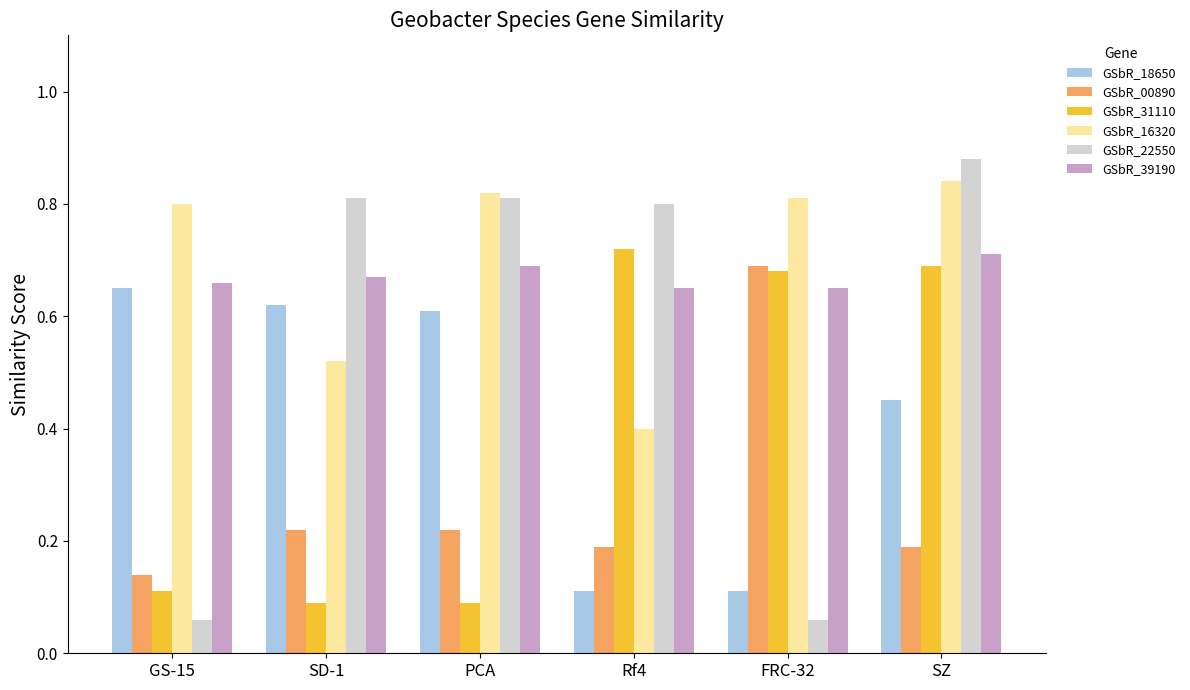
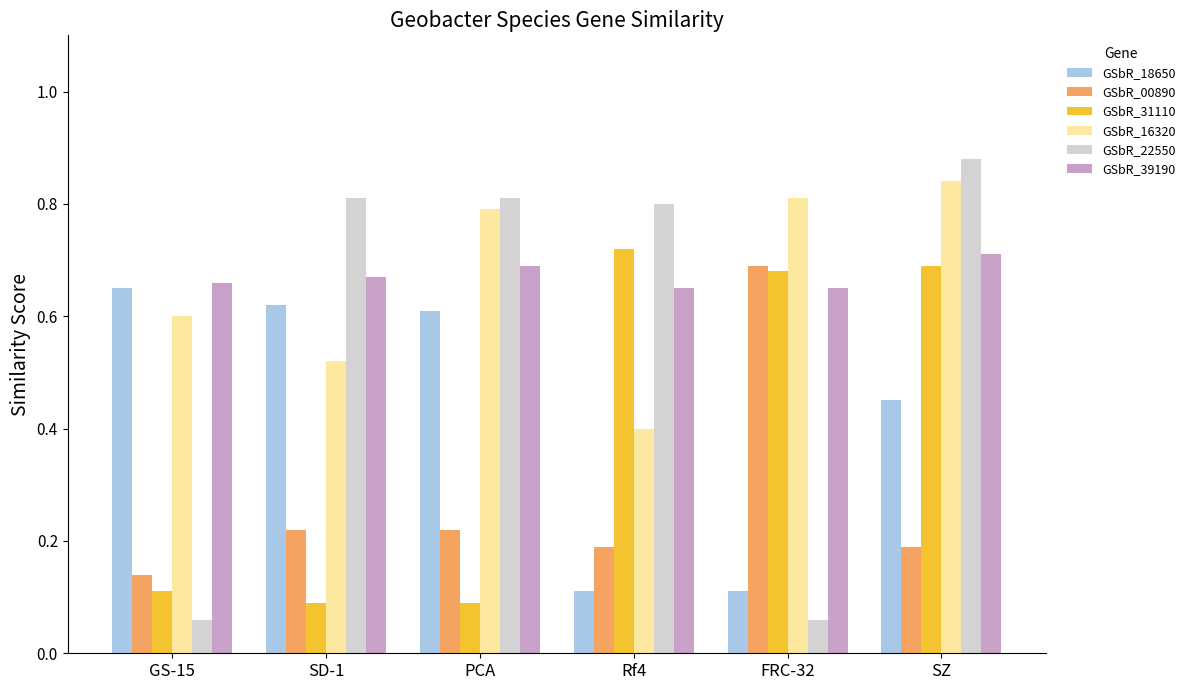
  {
    "GSbR_16320": {
-     "GS-15": 0.8,
+     "GS-15": 0.6,
      "SD-1": 0.52,
-     "PCA": 0.82,
+     "PCA": 0.79,
      "Rf4": 0.40,
      "FRC-32": 0.81,
      "SZ": 0.84
    }
  }
